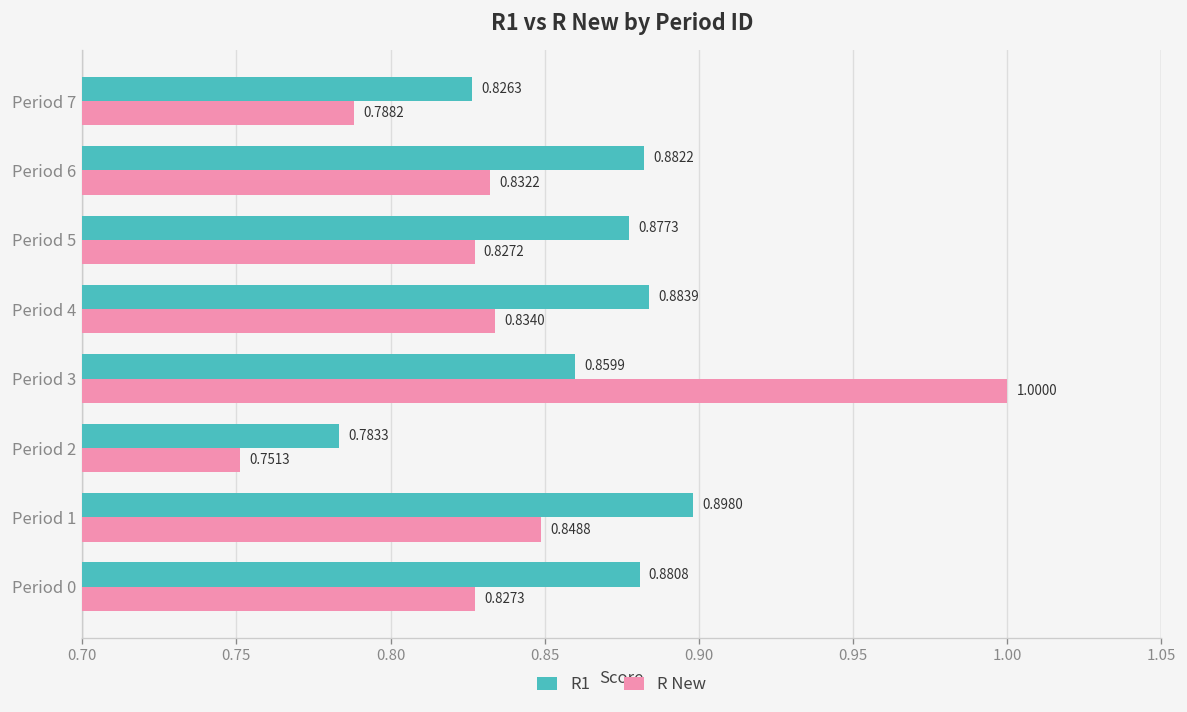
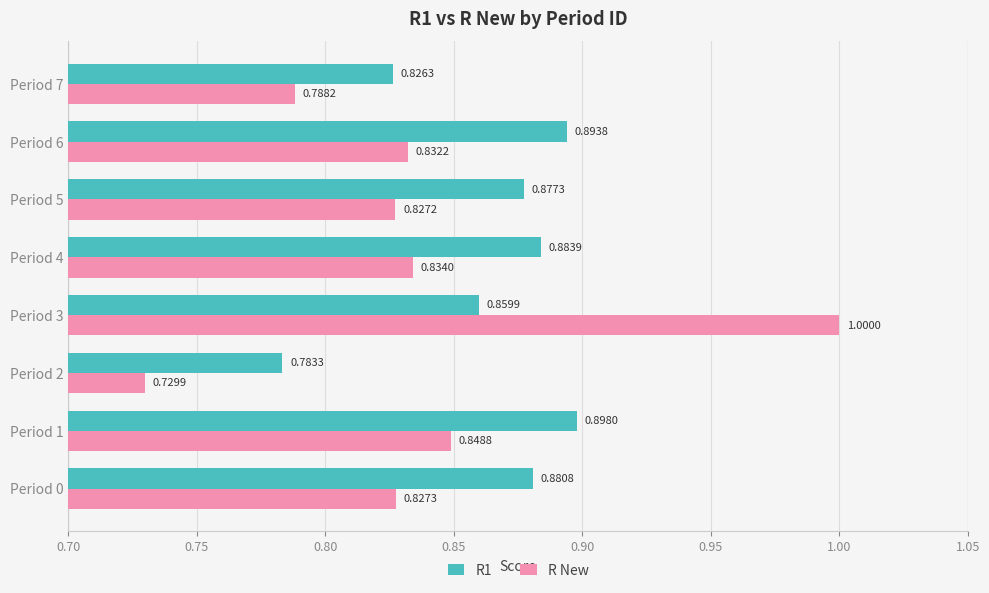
  {
    "R1": {
      "Period 7": 0.8263,
-     "Period 6": 0.8822,
+     "Period 6": 0.8938,
      "Period 5": 0.8773,
      "Period 4": 0.8839,
      "Period 3": 0.8599,
      "Period 2": 0.7833,
      "Period 1": 0.8980,
      "Period 0": 0.8808
    },
    "R New": {
      "Period 7": 0.7882,
      "Period 6": 0.8322,
      "Period 5": 0.8272,
      "Period 4": 0.8340,
      "Period 3": 1.0000,
-     "Period 2": 0.7513,
+     "Period 2": 0.7299,
      "Period 1": 0.8488,
      "Period 0": 0.8273
    }
  }
